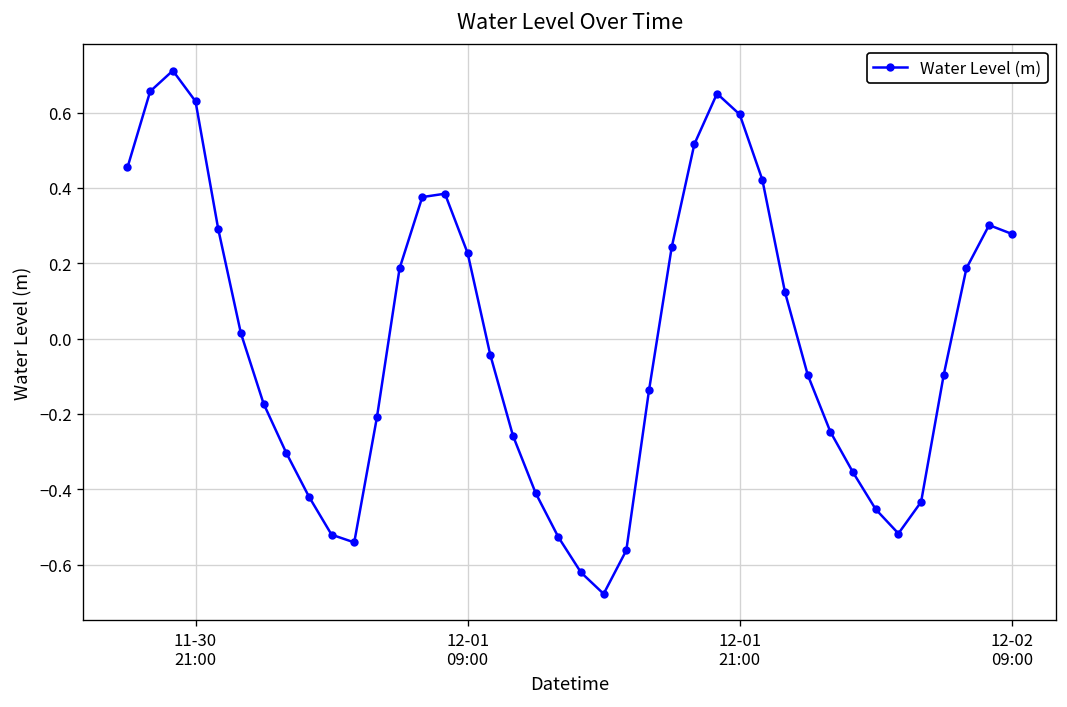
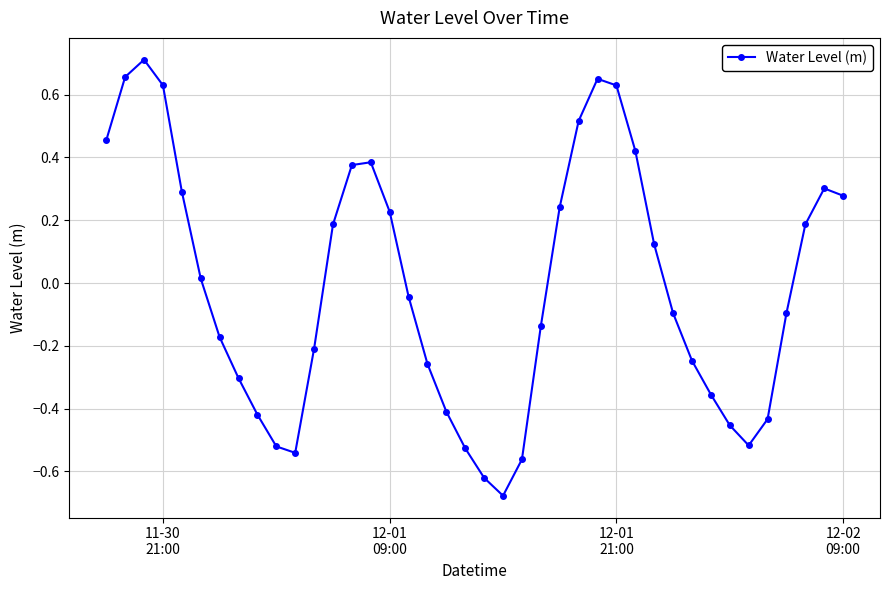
  {
    "11-30 21:00": 0.63,
    "12-01 09:00": 0.23,
-   "12-01 21:00": 0.60,
+   "12-01 21:00": 0.63,
    "12-02 09:00": 0.28
  }
